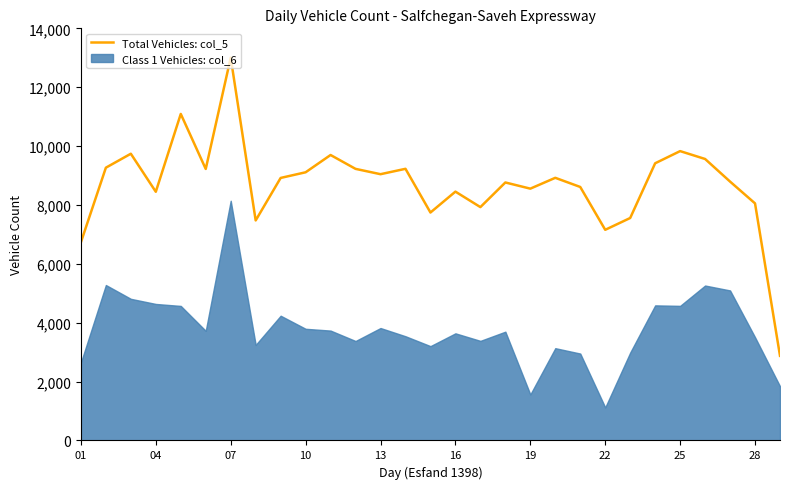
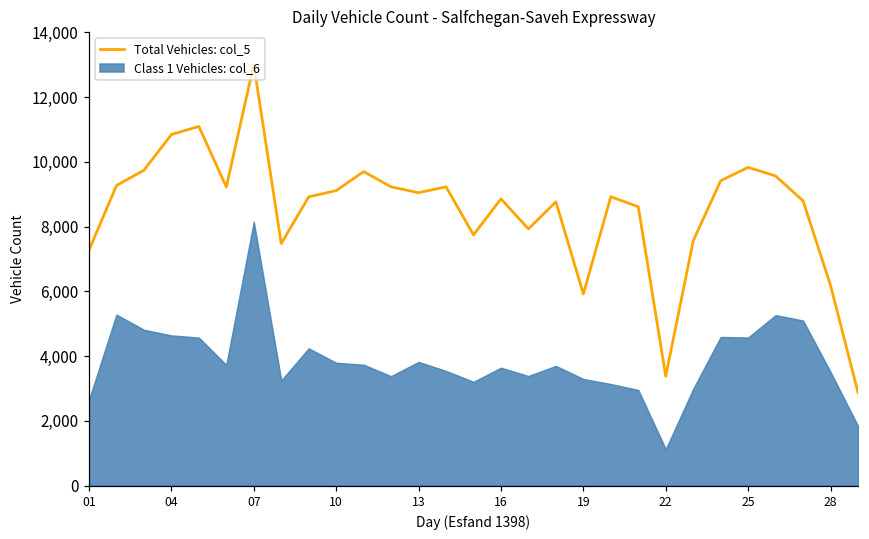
  {
    "Total Vehicles: col_5": {
-     "01": "6,700",
-     "04": "8,400",
+     "01": "7,300",
+     "04": "10,800",
      "10": "9,100",
      "13": "9,000",
-     "16": "8,500",
-     "19": "8,600",
-     "22": "7,200",
+     "16": "8,900",
+     "19": "5,900",
+     "22": "3,400",
      "25": "9,800",
-     "28": "8,100"
+     "28": "6,200"
    },
    "Class 1 Vehicles: col_6": {
      "01": "2,600",
      "04": "4,600",
      "07": "8,100",
      "10": "3,800",
      "13": "3,800",
      "16": "3,600",
-     "19": "1,600",
+     "19": "3,300",
      "22": "1,100",
      "25": "4,600",
      "28": "3,500"
    }
  }
